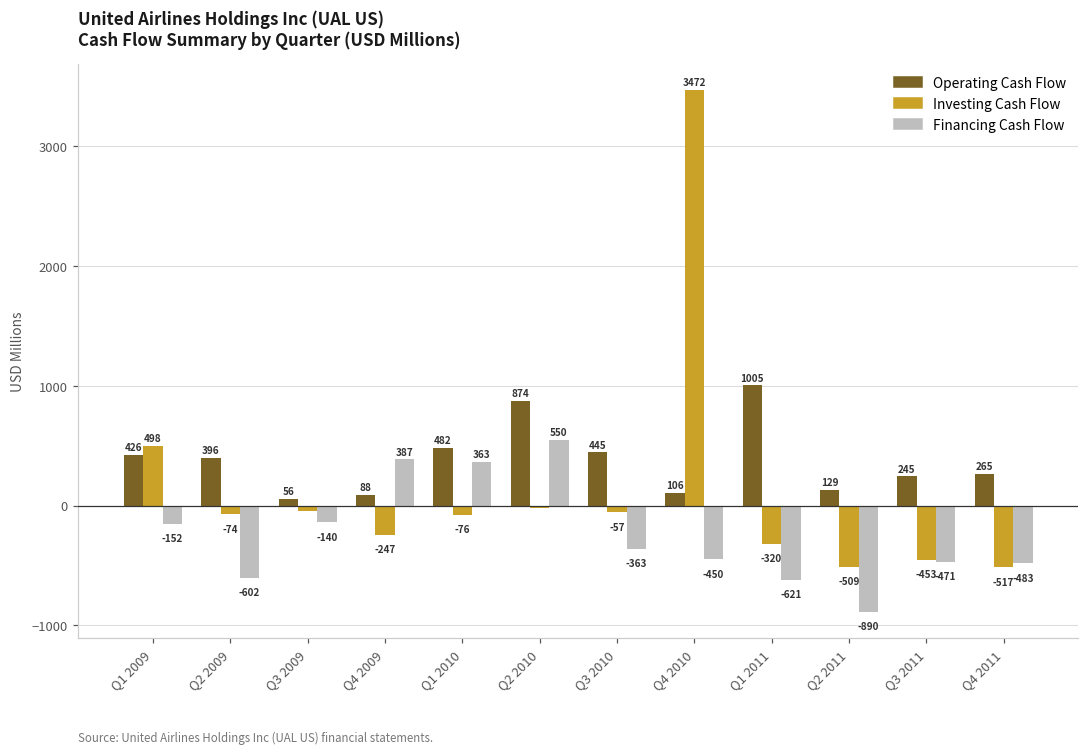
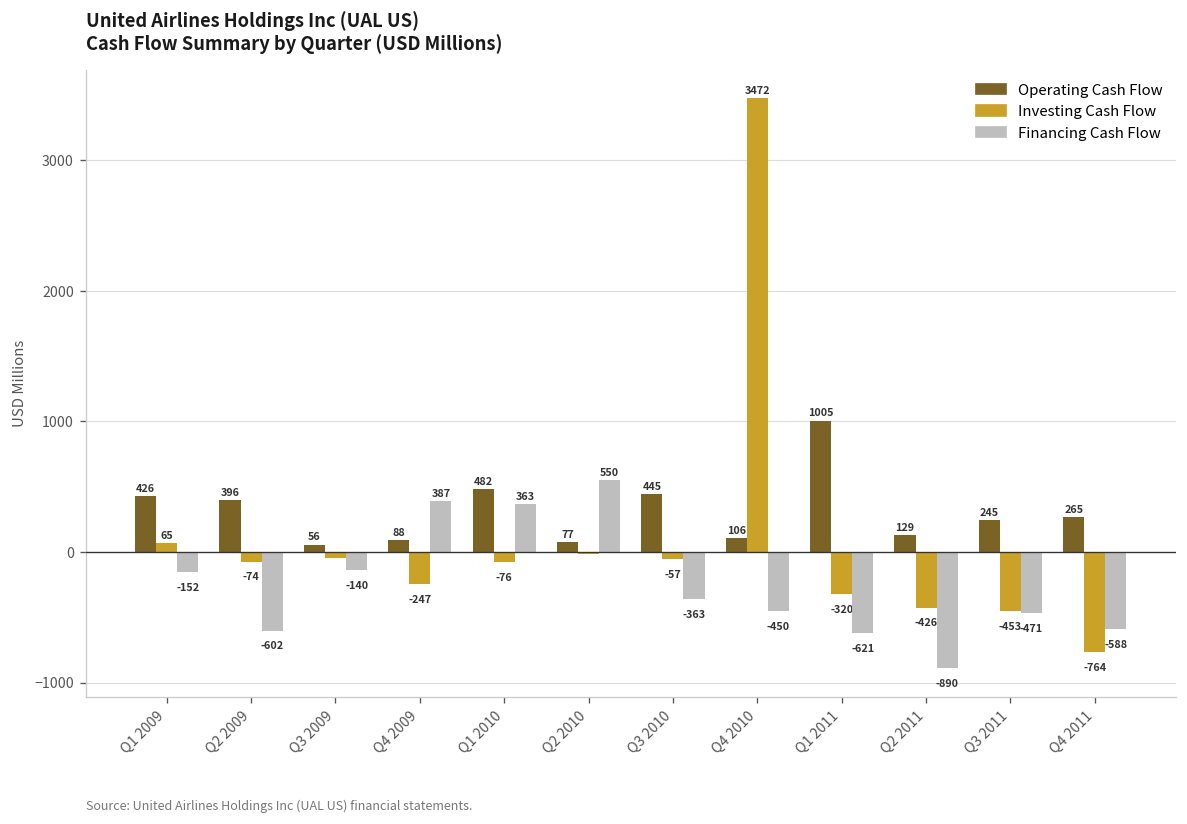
  {
    "Operating Cash Flow": {
      "Q1 2009": 426,
      "Q2 2009": 396,
      "Q3 2009": 56,
      "Q4 2009": 88,
      "Q1 2010": 482,
-     "Q2 2010": 874,
+     "Q2 2010": 77,
      "Q3 2010": 445,
      "Q4 2010": 106,
      "Q1 2011": 1005,
      "Q2 2011": 129,
      "Q3 2011": 245,
      "Q4 2011": 265
    },
    "Investing Cash Flow": {
-     "Q1 2009": 498,
+     "Q1 2009": 65,
      "Q2 2009": -74,
      "Q4 2009": -247,
      "Q1 2010": -76,
      "Q3 2010": -57,
      "Q4 2010": 3472,
      "Q1 2011": -320,
-     "Q2 2011": -509,
+     "Q2 2011": -426,
      "Q3 2011": -453,
-     "Q4 2011": -517
+     "Q4 2011": -764
    },
    "Financing Cash Flow": {
      "Q1 2009": -152,
      "Q2 2009": -602,
      "Q3 2009": -140,
      "Q4 2009": 387,
      "Q1 2010": 363,
      "Q2 2010": 550,
      "Q3 2010": -363,
      "Q4 2010": -450,
      "Q1 2011": -621,
      "Q2 2011": -890,
      "Q3 2011": -471,
-     "Q4 2011": -483
+     "Q4 2011": -588
    }
  }
